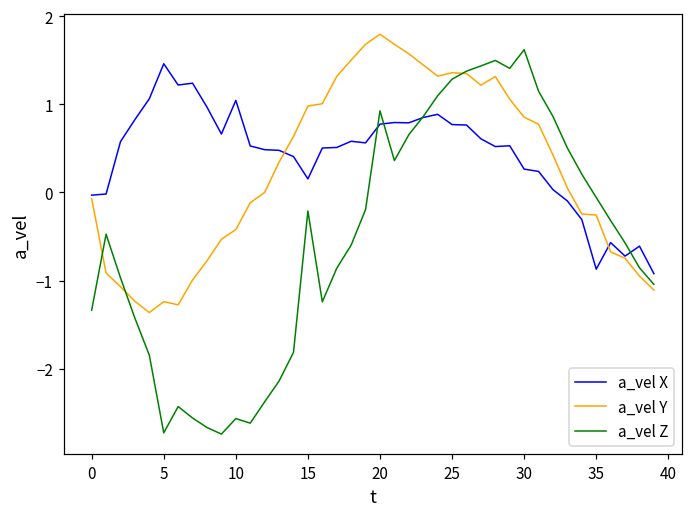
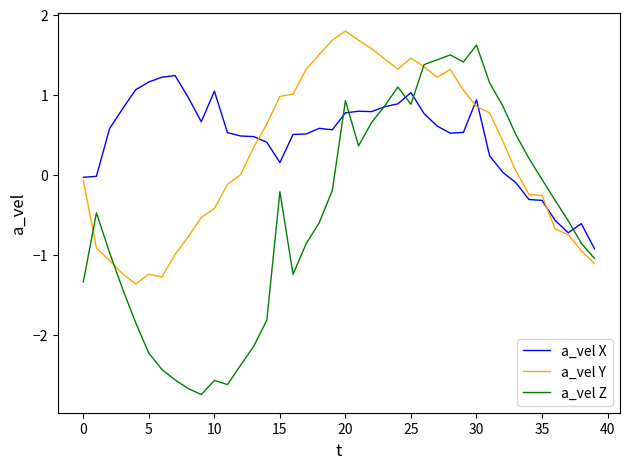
  {
    "a_vel X": {
      "0": 0.0,
-     "5": 1.5,
+     "5": 1.2,
      "10": 1.0,
      "15": 0.2,
      "20": 0.8,
-     "25": 0.8,
-     "30": 0.3,
-     "35": -0.9
+     "25": 1.0,
+     "30": 0.9,
+     "35": -0.3
    },
    "a_vel Y": {
      "0": -0.1,
      "5": -1.2,
      "10": -0.4,
      "15": 1.0,
      "20": 1.8,
-     "25": 1.4,
+     "25": 1.5,
      "30": 0.9,
      "35": -0.3
    },
    "a_vel Z": {
      "0": -1.3,
-     "5": -2.7,
+     "5": -2.2,
      "10": -2.6,
      "15": -0.2,
      "20": 0.9,
-     "25": 1.3,
+     "25": 0.9,
      "30": 1.6,
      "35": -0.1
    }
  }
